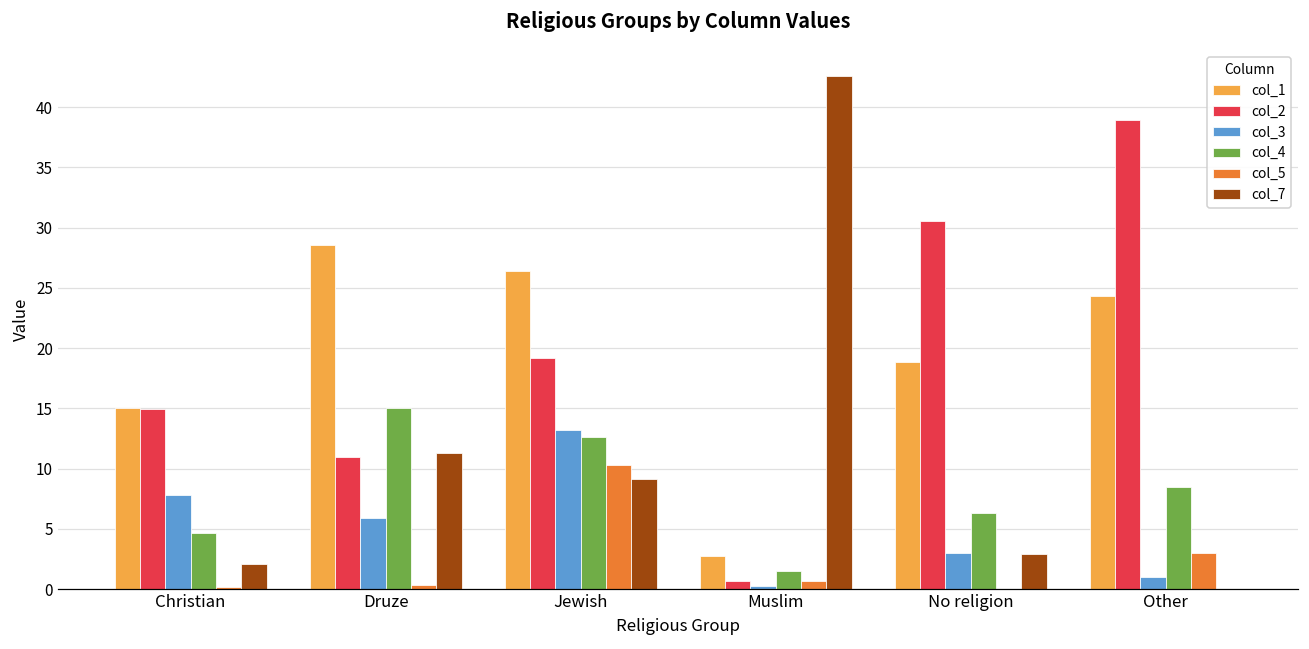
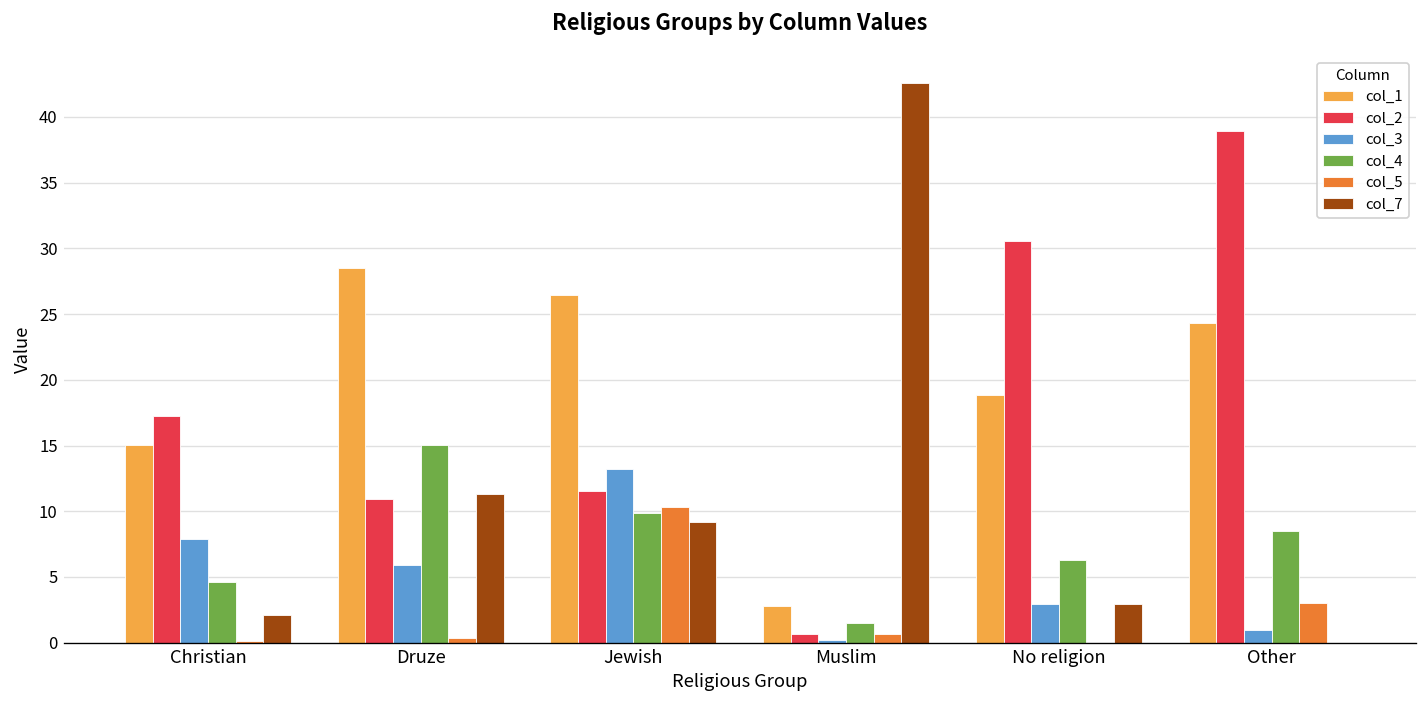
  {
    "col_2": {
-     "Christian": 15.0,
+     "Christian": 17.2,
      "Druze": 10.9,
-     "Jewish": 19.2,
+     "Jewish": 11.6,
      "Muslim": 0.6,
      "No religion": 30.6,
      "Other": 38.9
    },
    "col_3": {
      "Christian": 7.9,
      "Druze": 5.9,
      "Jewish": 13.2,
      "Muslim": 0.2,
      "No religion": 3.0,
      "Other": 1.0
    },
    "col_4": {
      "Christian": 4.6,
      "Druze": 15.0,
-     "Jewish": 12.6,
+     "Jewish": 9.9,
      "Muslim": 1.5,
      "No religion": 6.3,
      "Other": 8.5
    },
    "col_7": {
      "Christian": 2.1,
      "Druze": 11.3,
      "Jewish": 9.2,
      "Muslim": 42.6,
      "No religion": 2.9,
      "Other": 0.0
    }
  }
